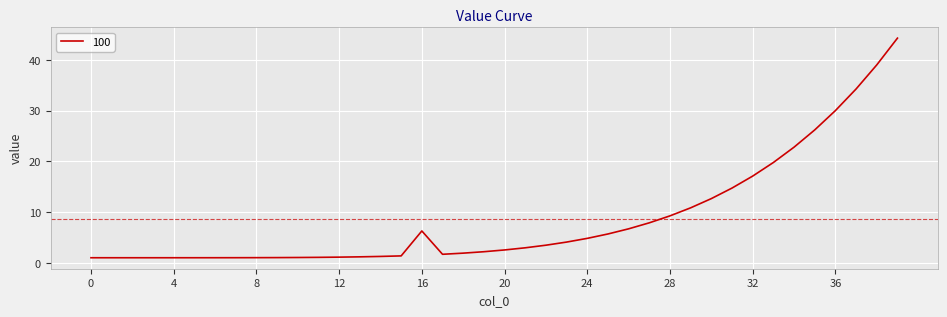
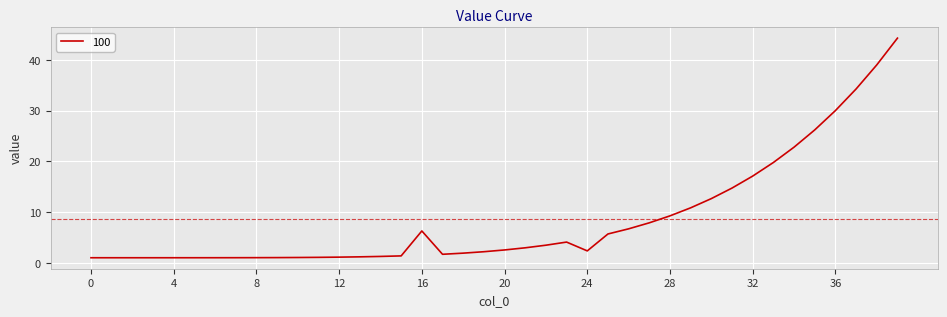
  {
    "0": 1,
    "4": 1,
    "8": 1,
    "12": 1,
    "16": 6,
    "20": 3,
-   "24": 5,
+   "24": 2,
    "28": 9,
    "32": 17,
    "36": 30
  }
